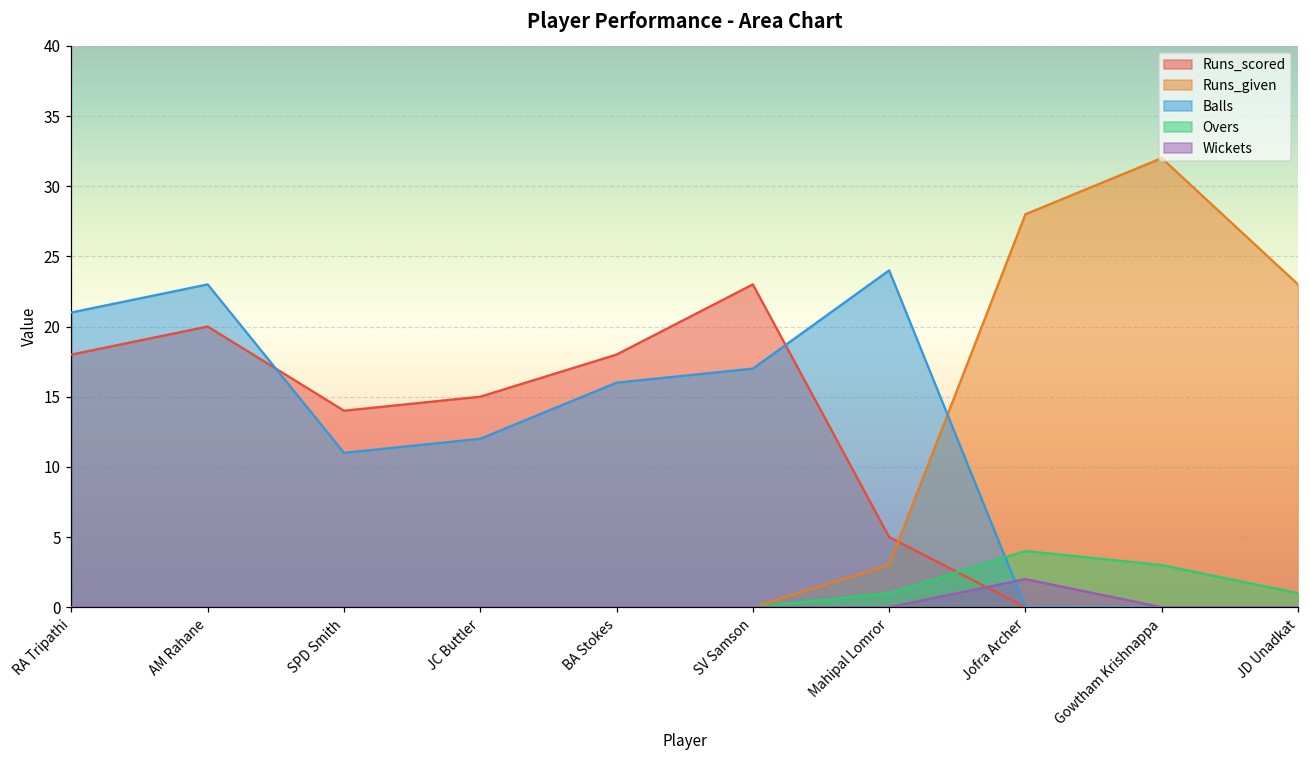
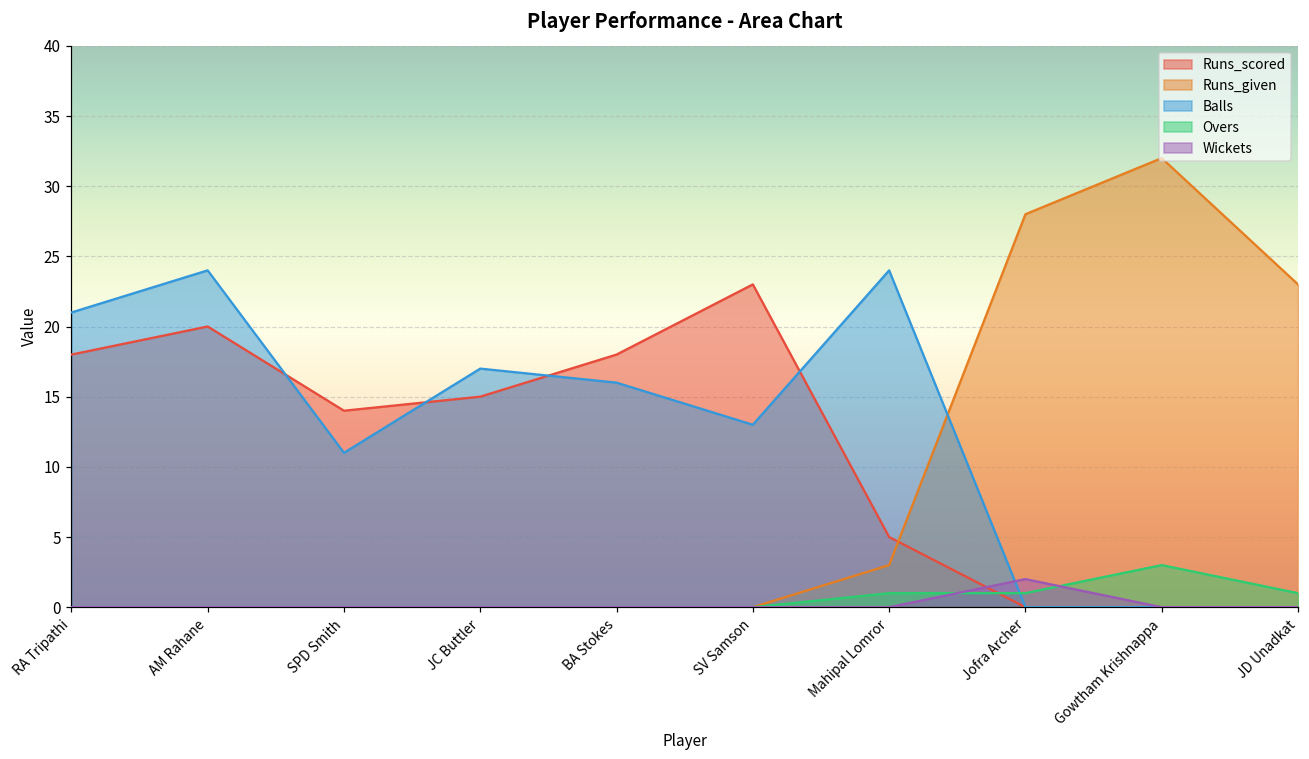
  {
    "Balls": {
      "RA Tripathi": 21,
-     "AM Rahane": 23,
+     "AM Rahane": 24,
      "SPD Smith": 11,
-     "JC Buttler": 12,
+     "JC Buttler": 17,
      "BA Stokes": 16,
-     "SV Samson": 17,
+     "SV Samson": 13,
      "Mahipal Lomror": 24
    },
    "Overs": {
      "Mahipal Lomror": 1,
-     "Jofra Archer": 4,
+     "Jofra Archer": 1,
      "Gowtham Krishnappa": 3,
      "JD Unadkat": 1
    },
    "Wickets": {
      "Mahipal Lomror": 0,
      "Jofra Archer": 2
    }
  }
